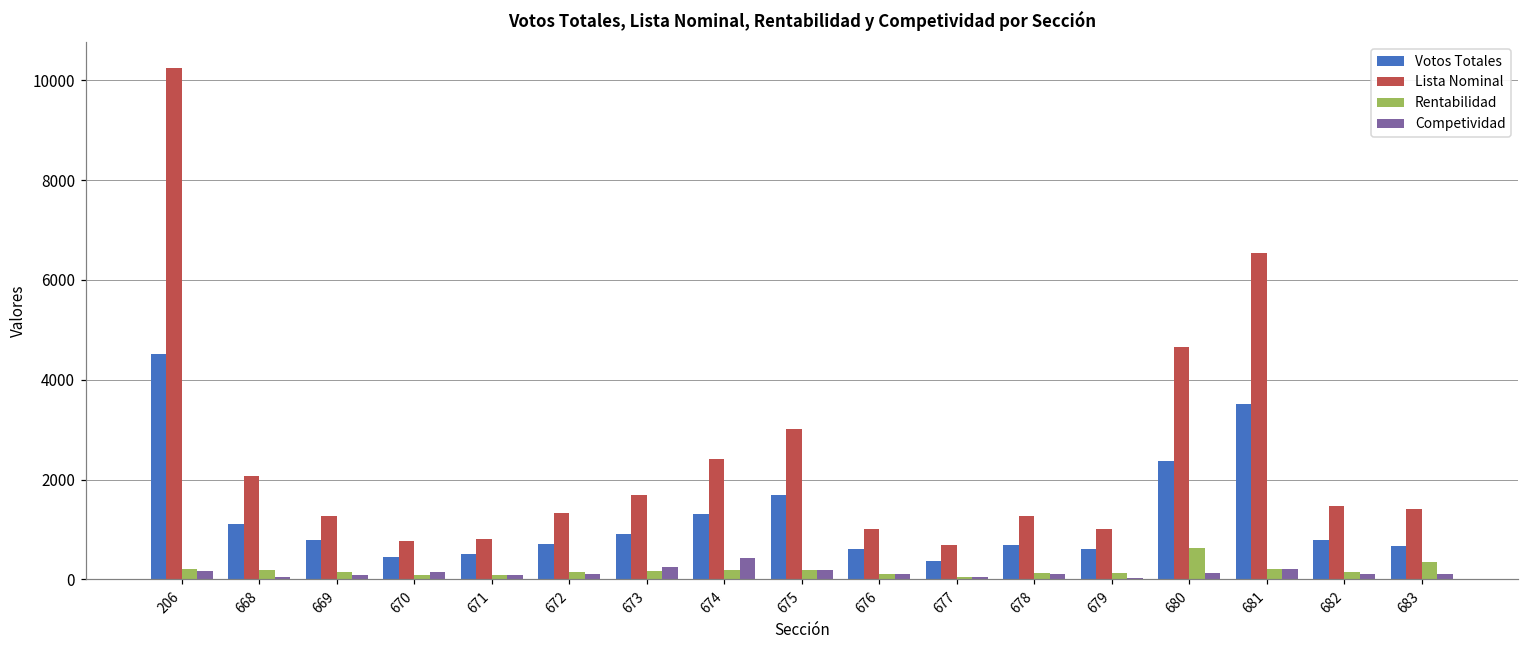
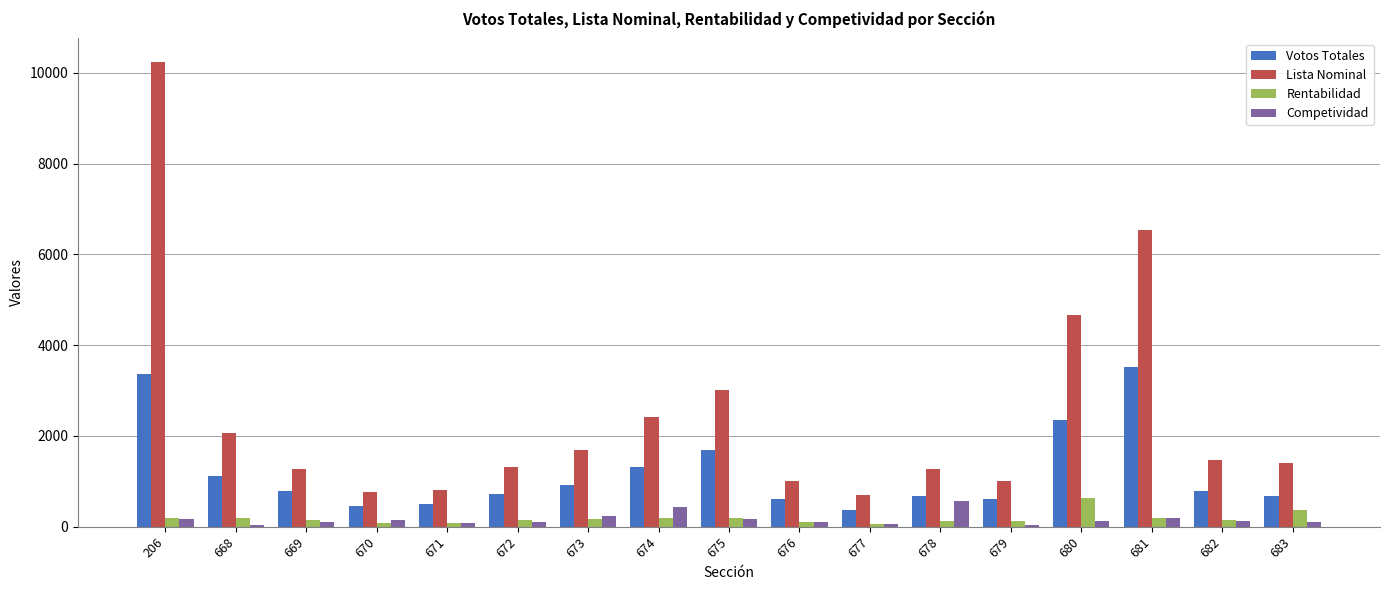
  {
    "Votos Totales": {
-     "206": 4500,
+     "206": 3400,
      "668": 1100,
      "669": 800,
      "670": 500,
      "671": 500,
      "672": 700,
      "673": 900,
      "674": 1300,
      "675": 1700,
      "676": 600,
      "677": 400,
      "678": 700,
      "679": 600,
      "680": 2400,
      "681": 3500,
      "682": 800,
      "683": 700
    },
    "Lista Nominal": {
      "206": 10200,
      "668": 2100,
      "669": 1300,
      "670": 800,
      "671": 800,
      "672": 1300,
      "673": 1700,
      "674": 2400,
      "675": 3000,
      "676": 1000,
      "677": 700,
      "678": 1300,
      "679": 1000,
      "680": 4700,
      "681": 6500,
      "682": 1500,
      "683": 1400
    },
    "Rentabilidad": {
      "206": 200,
      "668": 200,
      "669": 200,
      "670": 100,
      "671": 100,
      "672": 100,
      "673": 200,
      "674": 200,
      "675": 200,
      "676": 100,
      "678": 100,
      "679": 100,
      "680": 600,
      "681": 200,
      "682": 200,
      "683": 400
    },
    "Competividad": {
      "206": 200,
      "669": 100,
      "670": 100,
      "671": 100,
      "672": 100,
      "673": 200,
      "674": 400,
      "675": 200,
      "676": 100,
-     "678": 100,
+     "678": 600,
      "680": 100,
      "681": 200,
      "682": 100,
      "683": 100
    }
  }
